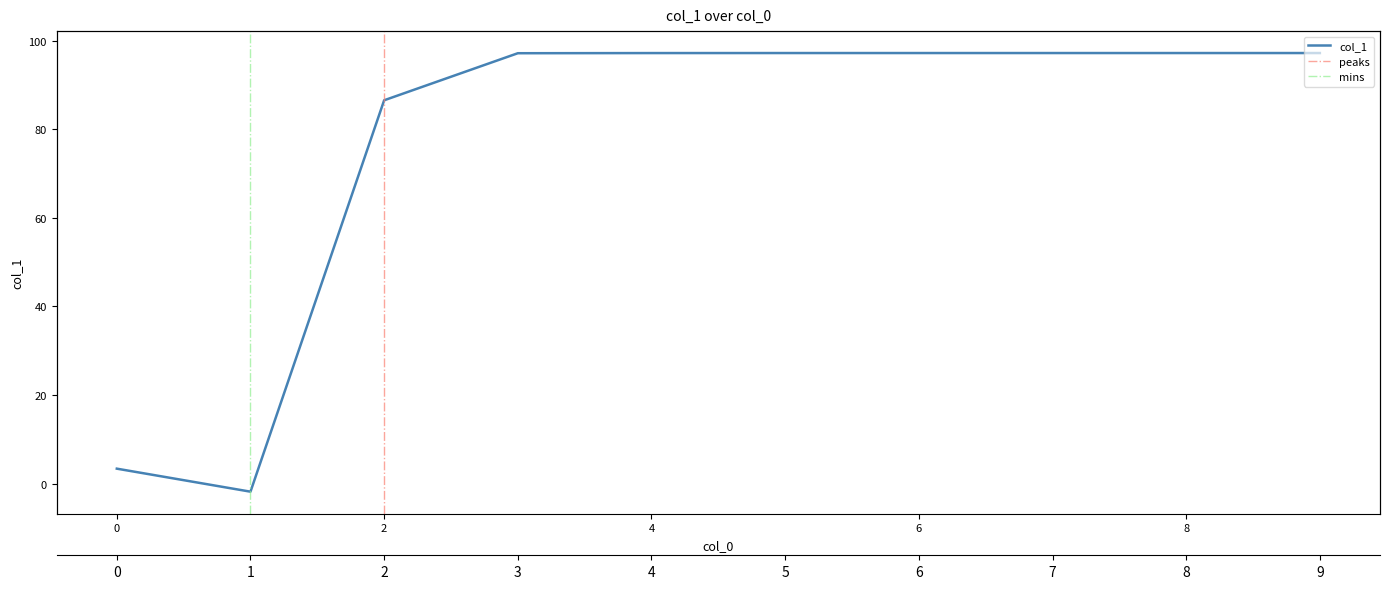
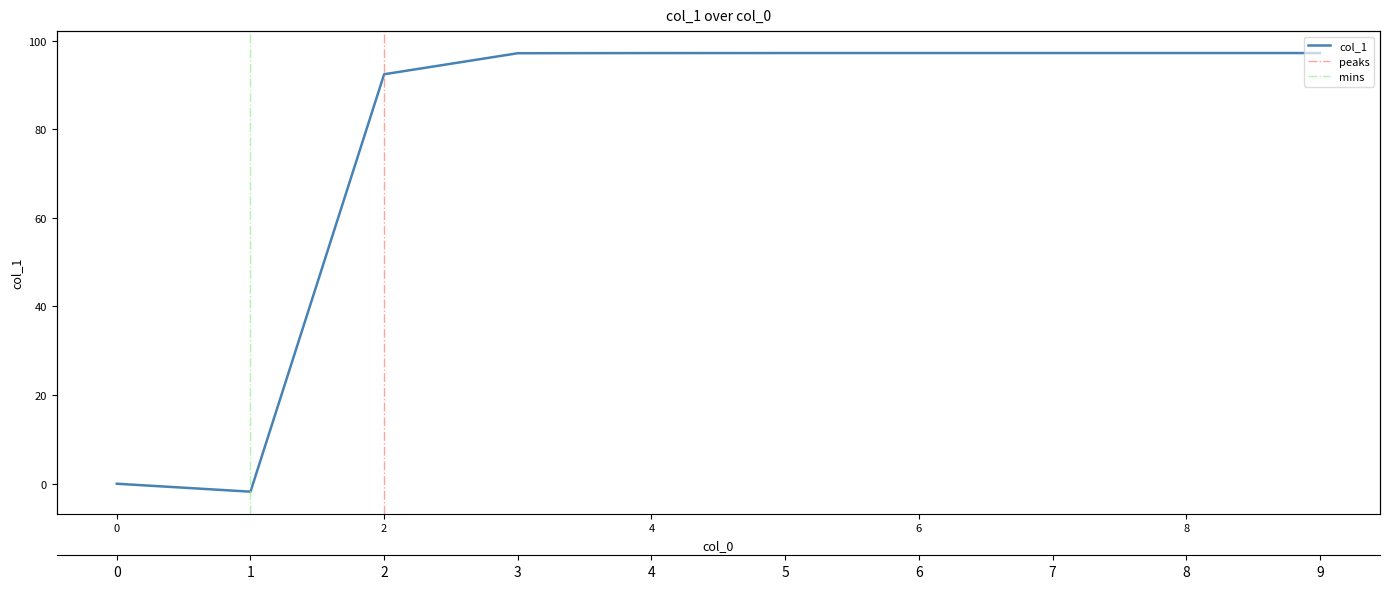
  {
-   "0": 3,
+   "0": 0,
    "1": -2,
-   "2": 87,
+   "2": 92,
    "3": 97,
    "4": 97,
    "5": 97,
    "6": 97,
    "7": 97,
    "8": 97
  }
